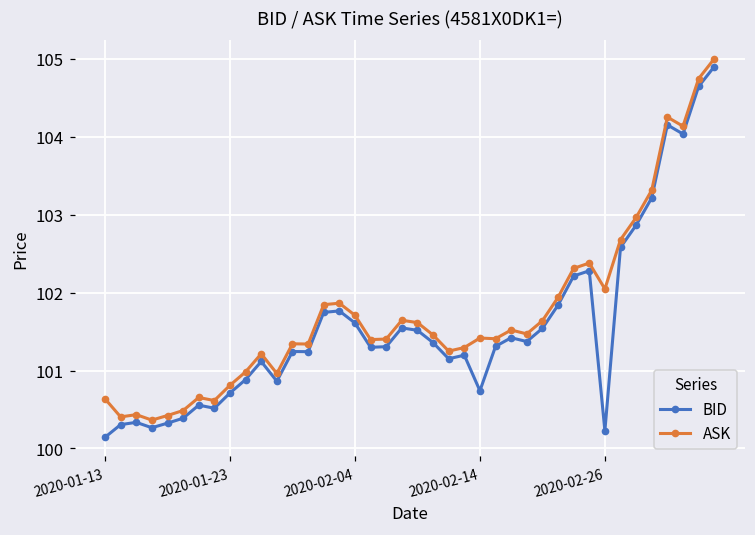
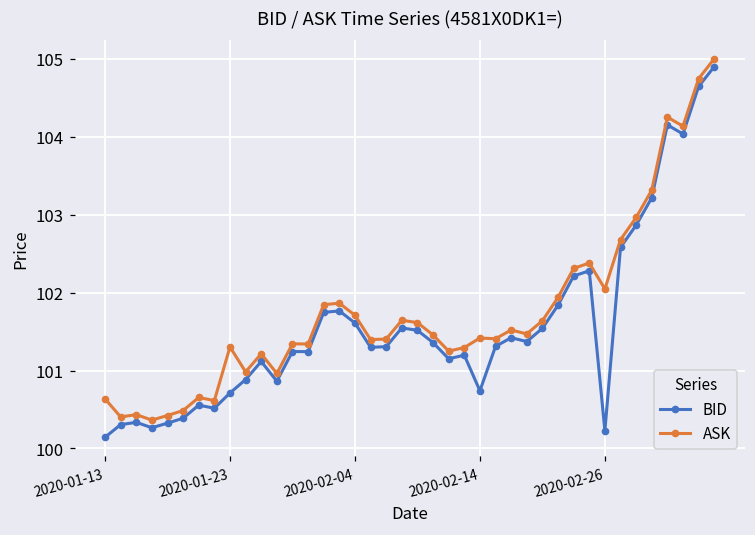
  {
    "BID": {
      "2020-01-13": 100.1,
      "2020-01-23": 100.7,
      "2020-02-04": 101.6,
      "2020-02-14": 100.7,
      "2020-02-26": 100.2
    },
    "ASK": {
      "2020-01-13": 100.6,
-     "2020-01-23": 100.8,
+     "2020-01-23": 101.3,
      "2020-02-04": 101.7,
      "2020-02-14": 101.4,
      "2020-02-26": 102.0
    }
  }
